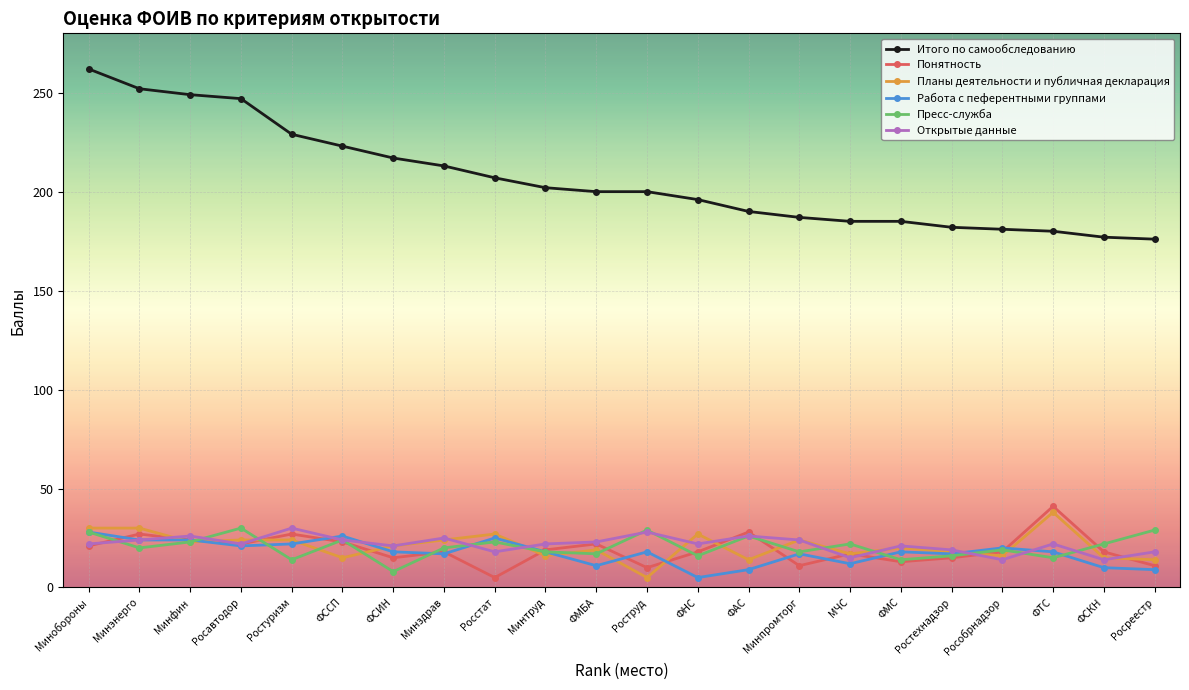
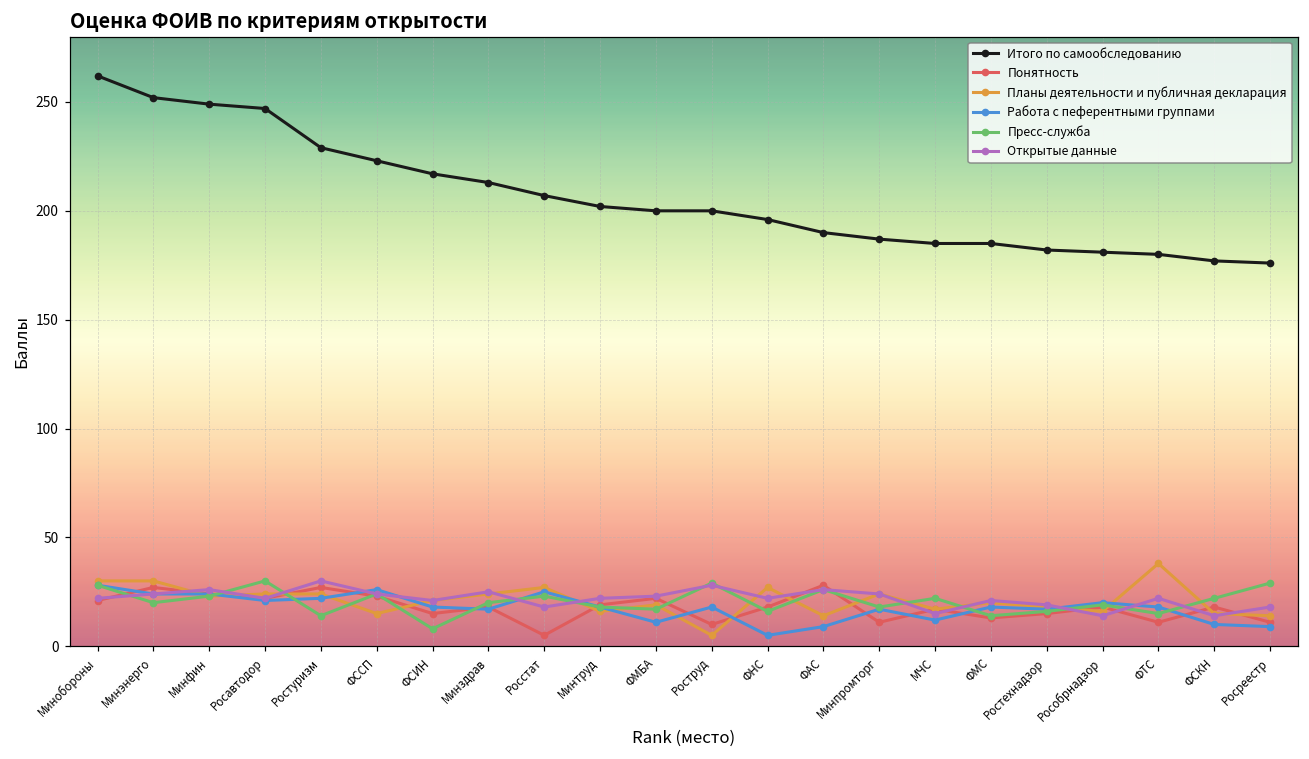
  {
    "Итого по самообследованию": {
      "Минобороны": 262,
      "Минэнерго": 252,
      "Минфин": 249,
      "Росавтодор": 247,
      "Ростуризм": 229,
      "ФССП": 223,
      "ФСИН": 217,
      "Минздрав": 213,
      "Росстат": 207,
      "Минтруд": 202,
      "ФМБА": 200,
      "Роструд": 200,
      "ФНС": 196,
      "ФАС": 190,
      "Минпромторг": 187,
      "МЧС": 185,
      "ФМС": 185,
      "Ростехнадзор": 182,
      "Рособрнадзор": 181,
      "ФТС": 180,
      "ФСКН": 177,
      "Росреестр": 176
    },
    "Понятность": {
      "Минэнерго": 27,
      "Ростуризм": 27,
      "ФСИН": 15,
      "Росстат": 5,
      "Роструд": 10,
      "ФНС": 18,
      "ФАС": 28,
      "Минпромторг": 11,
-     "ФТС": 41,
+     "ФТС": 11,
      "ФСКН": 18,
      "Росреестр": 11
    },
    "Планы деятельности и публичная декларация": {
      "Минобороны": 30,
      "Минэнерго": 30,
      "Росавтодор": 24,
      "Ростуризм": 24,
      "ФССП": 15,
      "Росстат": 27,
      "Минтруд": 16,
      "ФМБА": 19,
      "Роструд": 5,
      "ФНС": 27,
      "ФАС": 14,
      "Рособрнадзор": 16,
      "ФТС": 38,
      "Росреестр": 14
    },
    "Работа с пеферентными группами": {
      "Ростуризм": 22,
      "ФССП": 26,
      "ФСИН": 18,
      "Росстат": 25,
      "ФМБА": 11,
      "Роструд": 18,
      "ФНС": 5,
      "ФАС": 9,
      "МЧС": 12,
      "ФМС": 18,
      "ФТС": 18,
      "ФСКН": 10,
      "Росреестр": 9
    },
    "Пресс-служба": {
      "Минэнерго": 20,
      "Росавтодор": 30,
      "Ростуризм": 14,
      "ФСИН": 8,
      "Минздрав": 20,
      "Росстат": 23,
      "ФМБА": 17,
      "ФНС": 16,
      "МЧС": 22,
      "ФТС": 15,
      "ФСКН": 22,
      "Росреестр": 29
    },
    "Открытые данные": {
      "Минфин": 26,
      "Ростуризм": 30,
      "Росстат": 18,
      "Минтруд": 22,
      "ФНС": 22,
      "МЧС": 15,
      "Рособрнадзор": 14,
      "ФТС": 22,
      "Росреестр": 18
    }
  }
